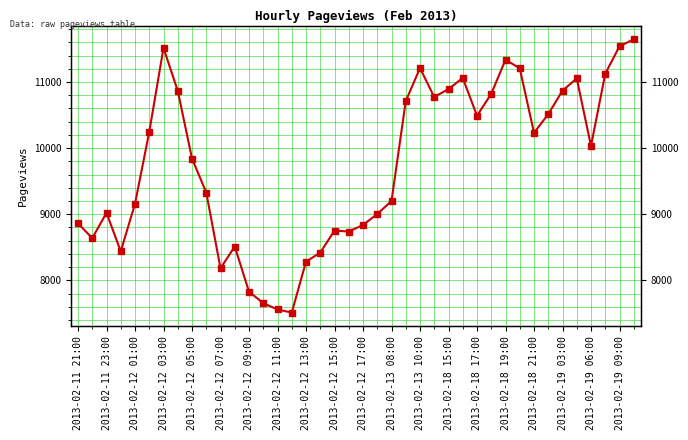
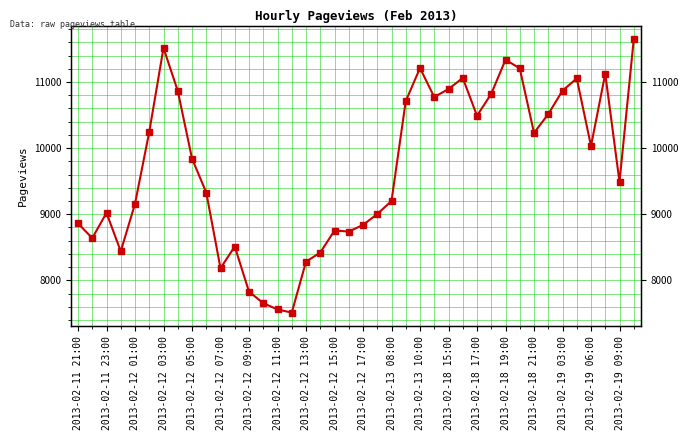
  {
    "2013-02-11 21:00": 8900,
    "2013-02-11 23:00": 9000,
    "2013-02-12 01:00": 9200,
    "2013-02-12 03:00": 11500,
    "2013-02-12 05:00": 9800,
    "2013-02-12 07:00": 8200,
    "2013-02-12 09:00": 7800,
    "2013-02-12 11:00": 7600,
    "2013-02-12 13:00": 8300,
    "2013-02-12 15:00": 8800,
    "2013-02-12 17:00": 8800,
    "2013-02-13 08:00": 9200,
    "2013-02-13 10:00": 11200,
    "2013-02-18 15:00": 10900,
    "2013-02-18 17:00": 10500,
    "2013-02-18 19:00": 11300,
    "2013-02-18 21:00": 10200,
    "2013-02-19 03:00": 10900,
    "2013-02-19 06:00": 10000,
-   "2013-02-19 09:00": 11500
+   "2013-02-19 09:00": 9500
  }
